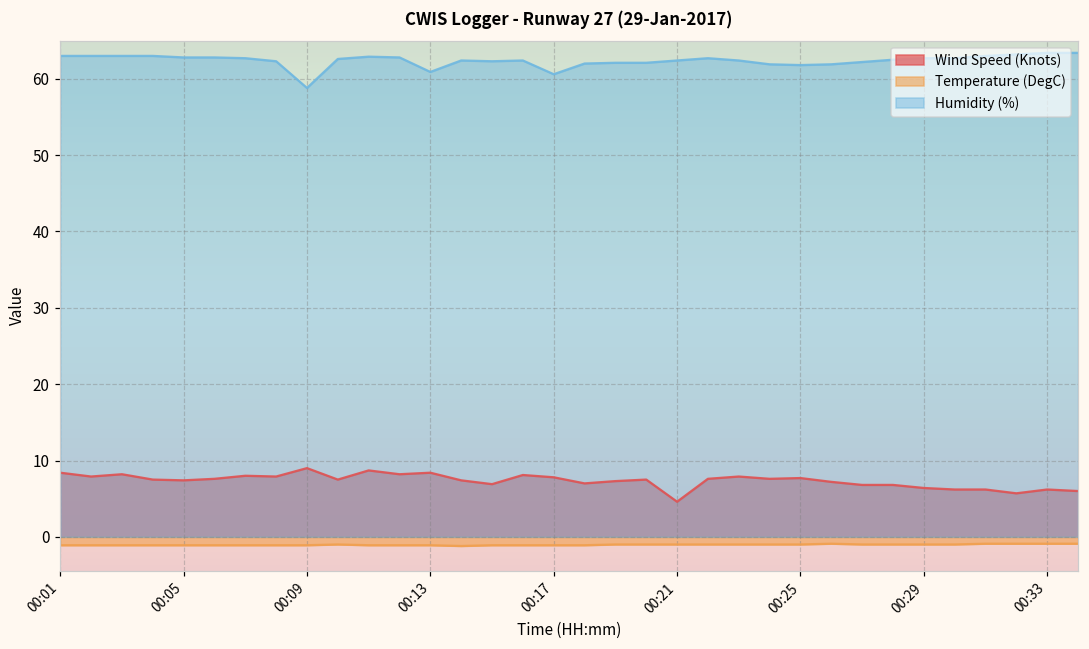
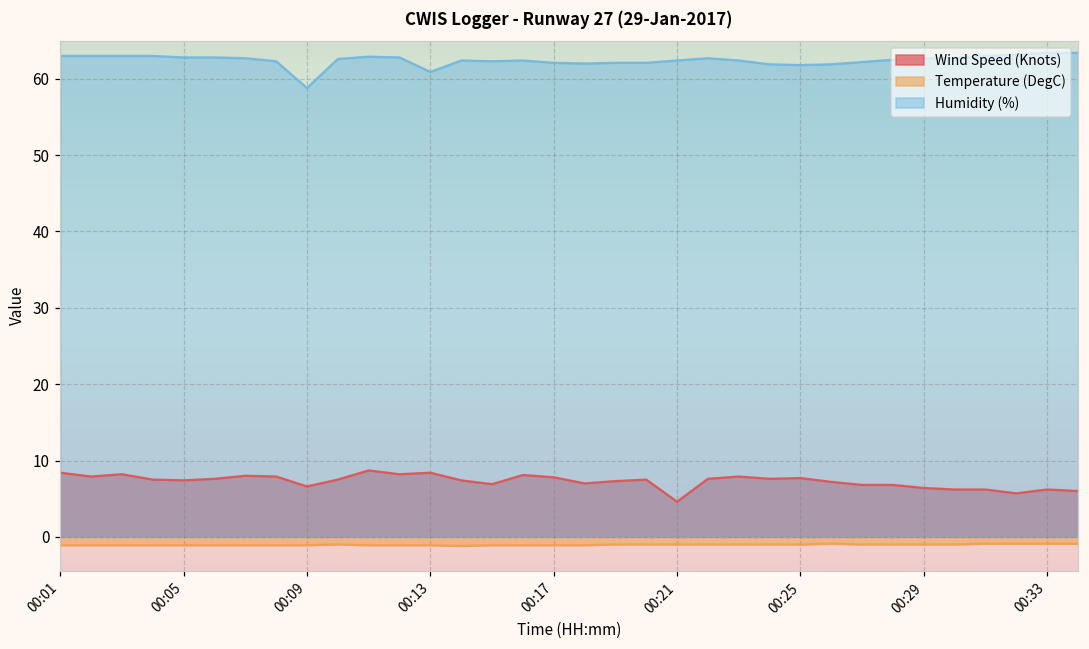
  {
    "Wind Speed (Knots)": {
      "00:01": 8,
      "00:05": 7,
-     "00:09": 9,
+     "00:09": 7,
      "00:13": 8,
      "00:17": 8,
      "00:21": 5,
      "00:25": 8,
      "00:29": 6,
      "00:33": 6
    },
    "Humidity (%)": {
      "00:01": 63,
      "00:05": 63,
      "00:09": 59,
      "00:13": 61,
-     "00:17": 61,
+     "00:17": 62,
      "00:21": 62,
      "00:25": 62
    }
  }
